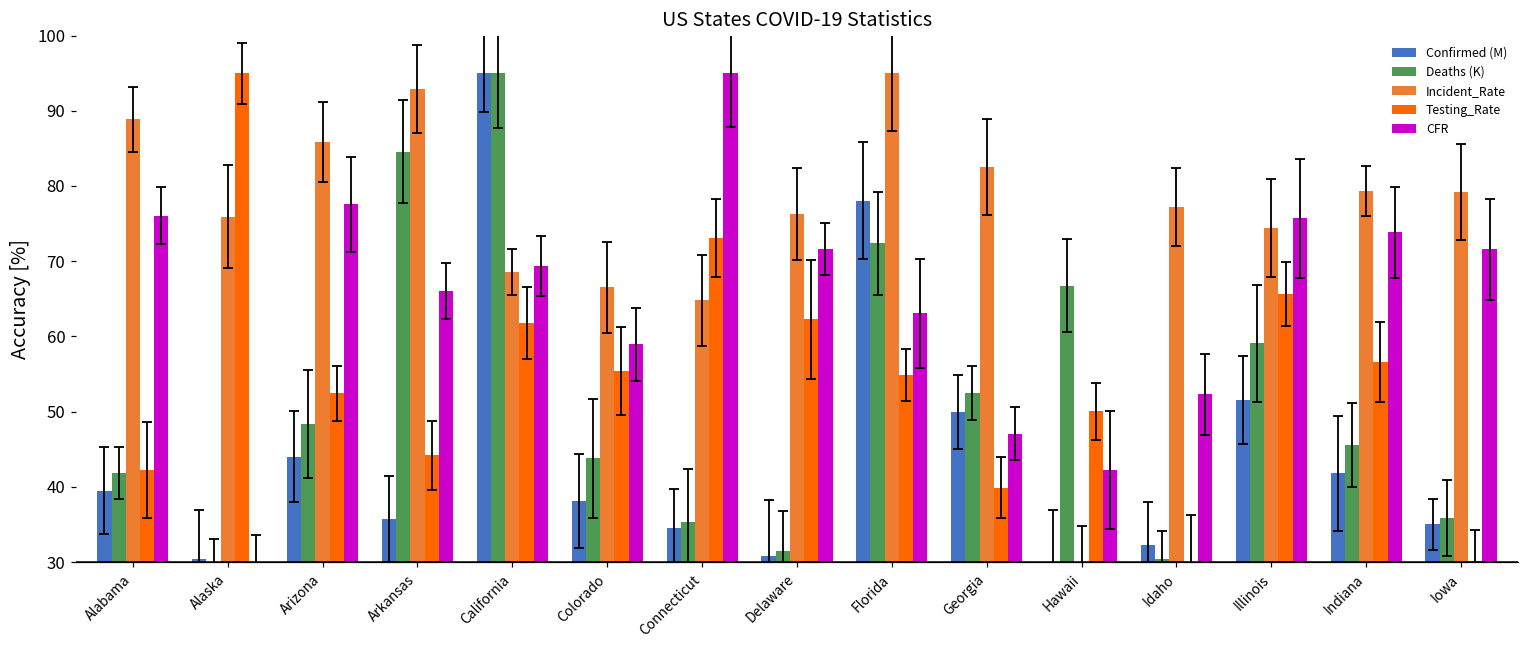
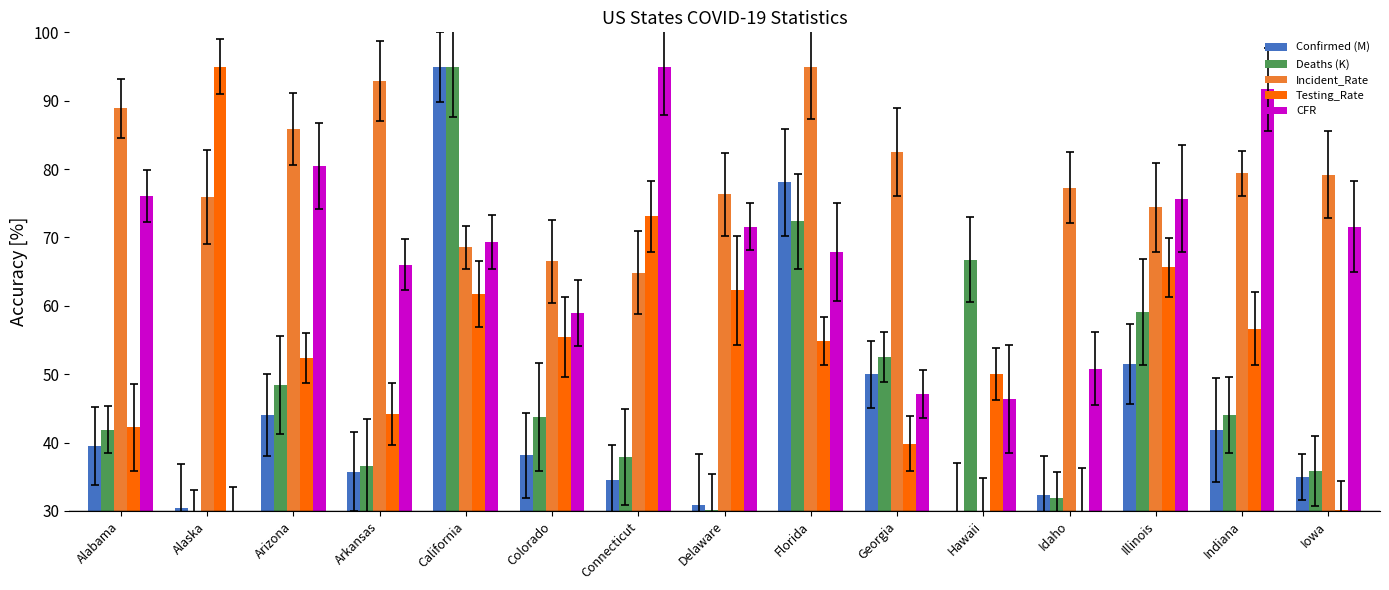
  {
    "Deaths (K)": {
      "Alabama": 42,
      "Alaska": 30,
      "Arizona": 48,
-     "Arkansas": 85,
+     "Arkansas": 37,
      "California": 95,
      "Colorado": 44,
-     "Connecticut": 35,
-     "Delaware": 31,
+     "Connecticut": 38,
+     "Delaware": 30,
      "Florida": 72,
      "Georgia": 53,
      "Hawaii": 67,
-     "Idaho": 30,
+     "Idaho": 32,
      "Illinois": 59,
-     "Indiana": 46,
+     "Indiana": 44,
      "Iowa": 36
    },
    "CFR": {
      "Alabama": 76,
      "Alaska": 30,
-     "Arizona": 78,
+     "Arizona": 81,
      "Arkansas": 66,
      "California": 69,
      "Colorado": 59,
      "Connecticut": 95,
      "Delaware": 72,
-     "Florida": 63,
+     "Florida": 68,
      "Georgia": 47,
-     "Hawaii": 42,
-     "Idaho": 52,
+     "Hawaii": 46,
+     "Idaho": 51,
      "Illinois": 76,
-     "Indiana": 74,
+     "Indiana": 92,
      "Iowa": 72
    }
  }
